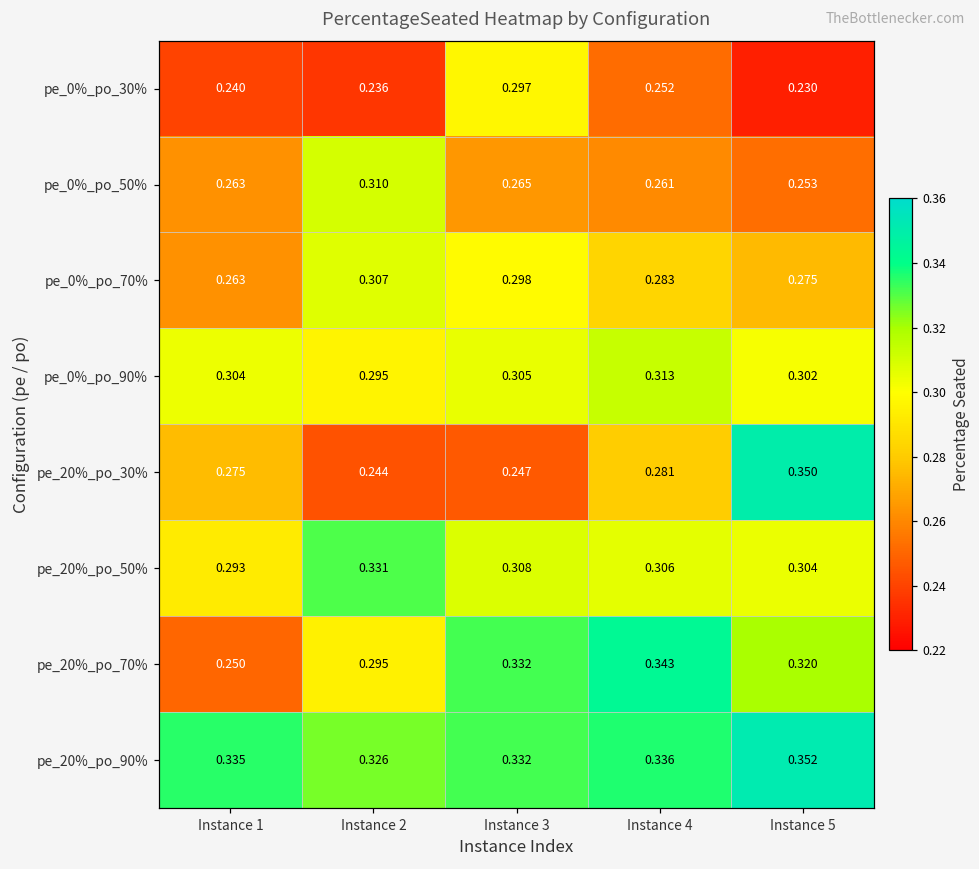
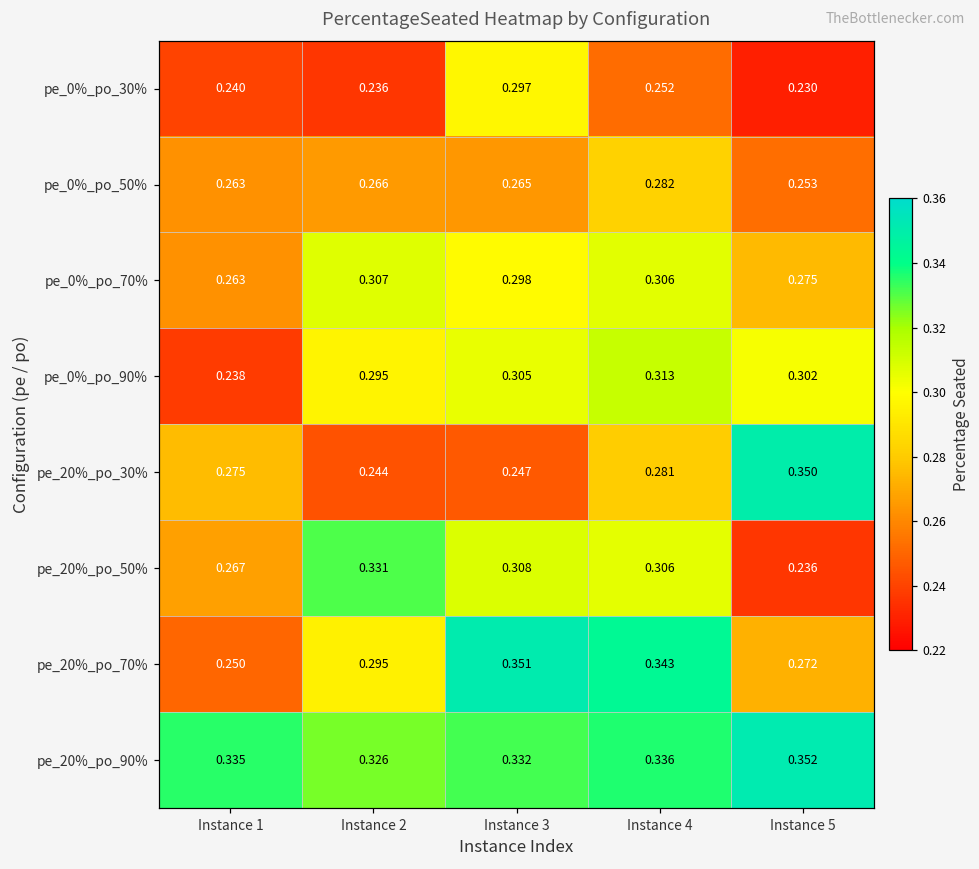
  {
    "pe_0%_po_30%": {
      "Instance 1": 0.240,
      "Instance 2": 0.236,
      "Instance 3": 0.297,
      "Instance 4": 0.252,
      "Instance 5": 0.230
    },
    "pe_0%_po_50%": {
      "Instance 1": 0.263,
-     "Instance 2": 0.310,
+     "Instance 2": 0.266,
      "Instance 3": 0.265,
-     "Instance 4": 0.261,
+     "Instance 4": 0.282,
      "Instance 5": 0.253
    },
    "pe_0%_po_70%": {
      "Instance 1": 0.263,
      "Instance 2": 0.307,
      "Instance 3": 0.298,
-     "Instance 4": 0.283,
+     "Instance 4": 0.306,
      "Instance 5": 0.275
    },
    "pe_0%_po_90%": {
-     "Instance 1": 0.304,
+     "Instance 1": 0.238,
      "Instance 2": 0.295,
      "Instance 3": 0.305,
      "Instance 4": 0.313,
      "Instance 5": 0.302
    },
    "pe_20%_po_30%": {
      "Instance 1": 0.275,
      "Instance 2": 0.244,
      "Instance 3": 0.247,
      "Instance 4": 0.281,
      "Instance 5": 0.350
    },
    "pe_20%_po_50%": {
-     "Instance 1": 0.293,
+     "Instance 1": 0.267,
      "Instance 2": 0.331,
      "Instance 3": 0.308,
      "Instance 4": 0.306,
-     "Instance 5": 0.304
+     "Instance 5": 0.236
    },
    "pe_20%_po_70%": {
      "Instance 1": 0.250,
      "Instance 2": 0.295,
-     "Instance 3": 0.332,
+     "Instance 3": 0.351,
      "Instance 4": 0.343,
-     "Instance 5": 0.320
+     "Instance 5": 0.272
    },
    "pe_20%_po_90%": {
      "Instance 1": 0.335,
      "Instance 2": 0.326,
      "Instance 3": 0.332,
      "Instance 4": 0.336,
      "Instance 5": 0.352
    }
  }
